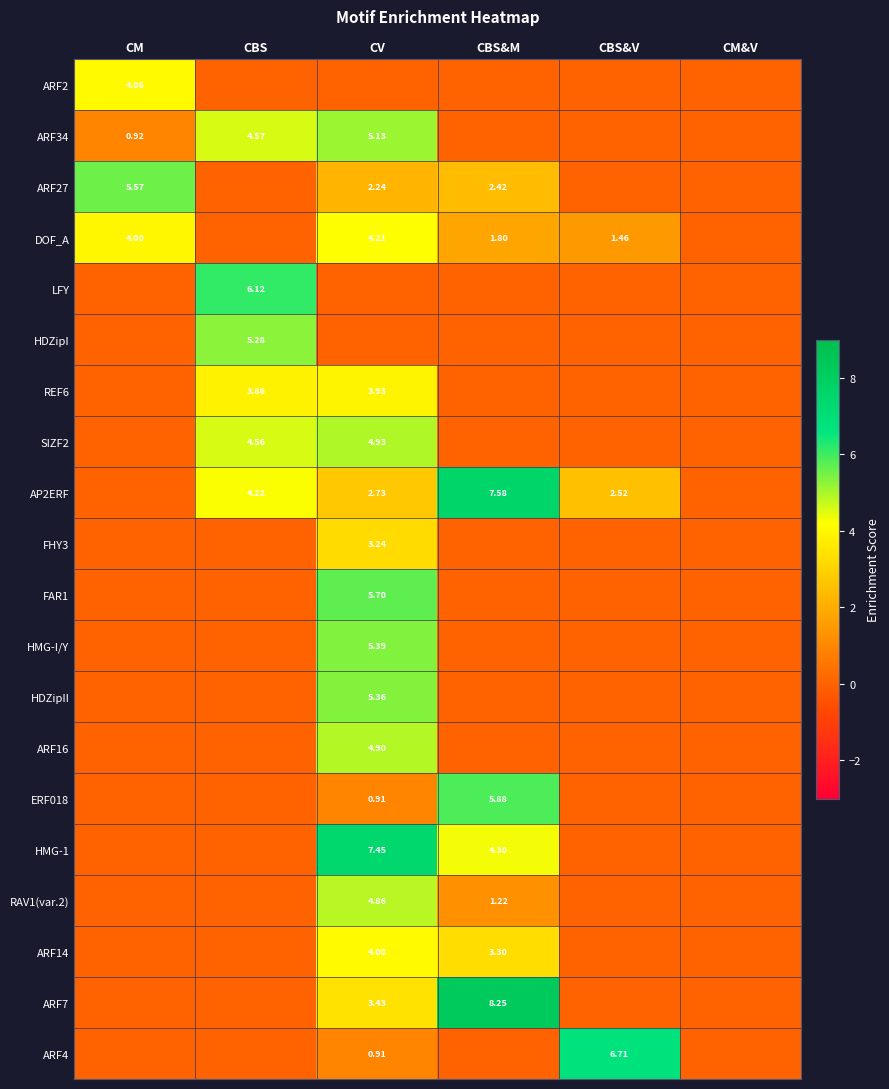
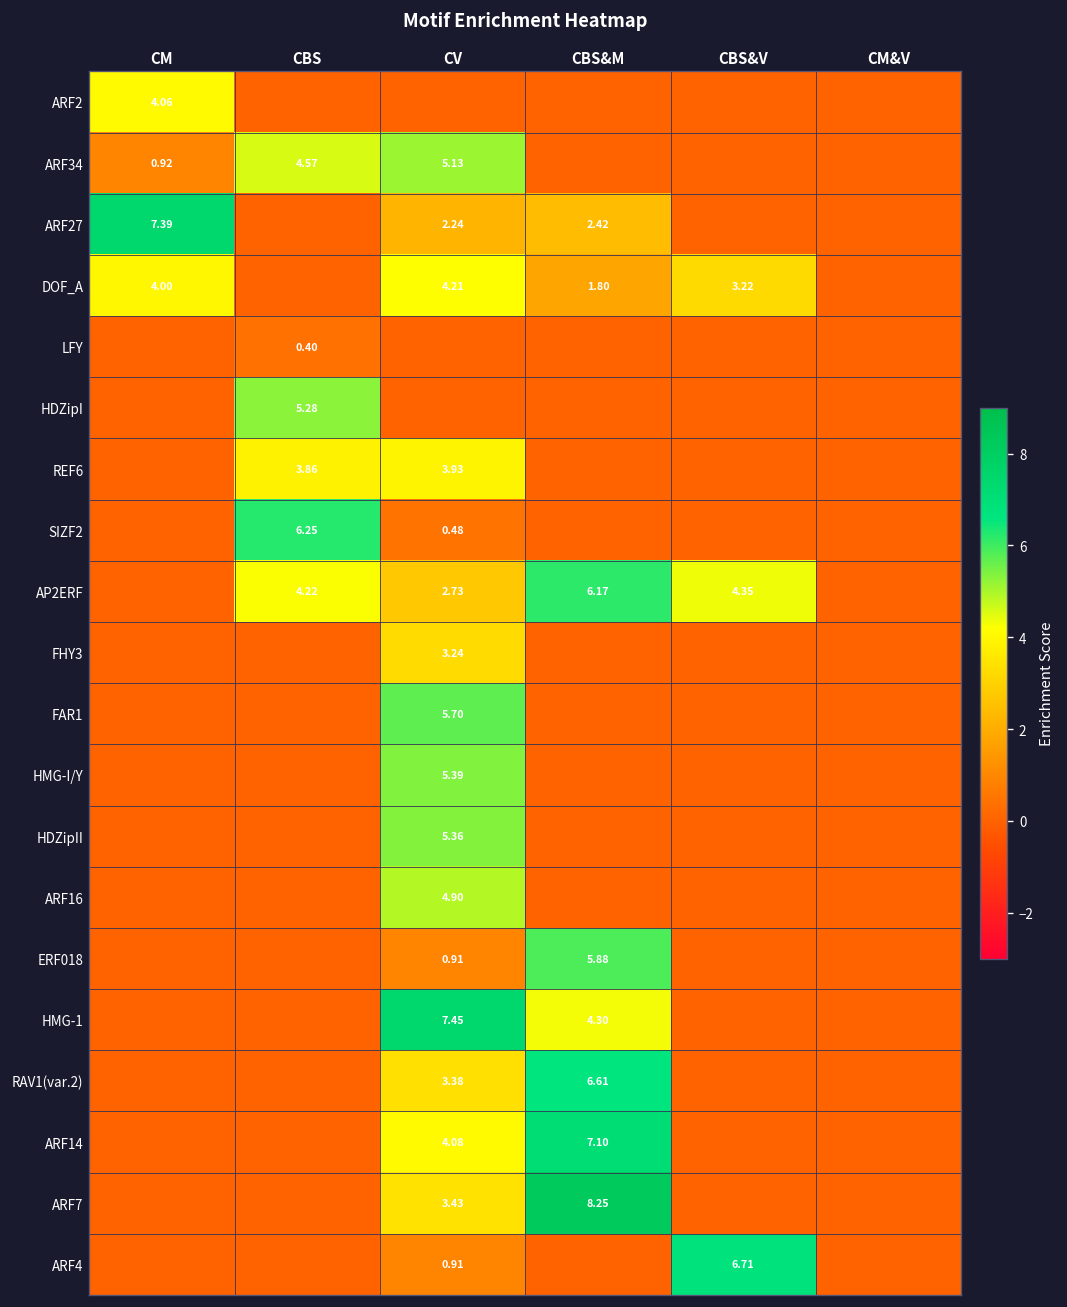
  {
    "ARF2": {
      "CM": 4.06
    },
    "ARF34": {
      "CM": 0.92,
      "CBS": 4.57,
      "CV": 5.13
    },
    "ARF27": {
-     "CM": 5.57,
+     "CM": 7.39,
      "CV": 2.24,
      "CBS&M": 2.42
    },
    "DOF_A": {
      "CM": 4.00,
      "CV": 4.21,
      "CBS&M": 1.80,
-     "CBS&V": 1.46
+     "CBS&V": 3.22
    },
    "LFY": {
-     "CBS": 6.12
+     "CBS": 0.40
    },
    "HDZipI": {
      "CBS": 5.28
    },
    "REF6": {
      "CBS": 3.86,
      "CV": 3.93
    },
    "SIZF2": {
-     "CBS": 4.56,
-     "CV": 4.93
+     "CBS": 6.25,
+     "CV": 0.48
    },
    "AP2ERF": {
      "CBS": 4.22,
      "CV": 2.73,
-     "CBS&M": 7.58,
-     "CBS&V": 2.52
+     "CBS&M": 6.17,
+     "CBS&V": 4.35
    },
    "FHY3": {
      "CV": 3.24
    },
    "FAR1": {
      "CV": 5.70
    },
    "HMG-I/Y": {
      "CV": 5.39
    },
    "HDZipII": {
      "CV": 5.36
    },
    "ARF16": {
      "CV": 4.90
    },
    "ERF018": {
      "CV": 0.91,
      "CBS&M": 5.88
    },
    "HMG-1": {
      "CV": 7.45,
      "CBS&M": 4.30
    },
    "RAV1(var.2)": {
-     "CV": 4.86,
-     "CBS&M": 1.22
+     "CV": 3.38,
+     "CBS&M": 6.61
    },
    "ARF14": {
      "CV": 4.08,
-     "CBS&M": 3.30
+     "CBS&M": 7.10
    },
    "ARF7": {
      "CV": 3.43,
      "CBS&M": 8.25
    },
    "ARF4": {
      "CV": 0.91,
      "CBS&V": 6.71
    }
  }
